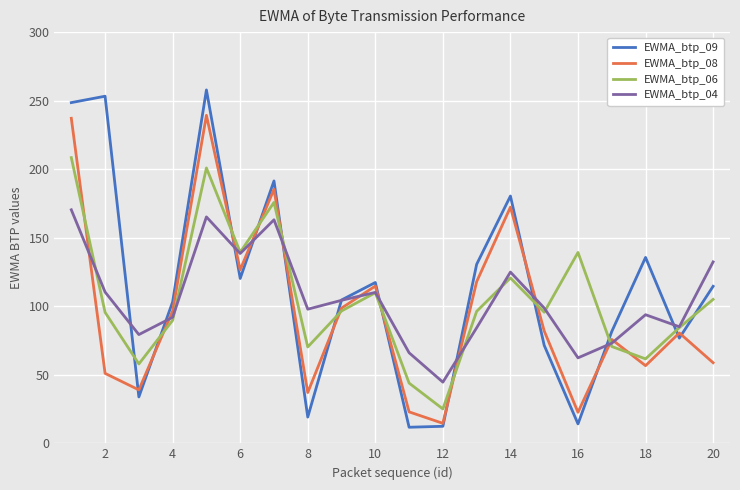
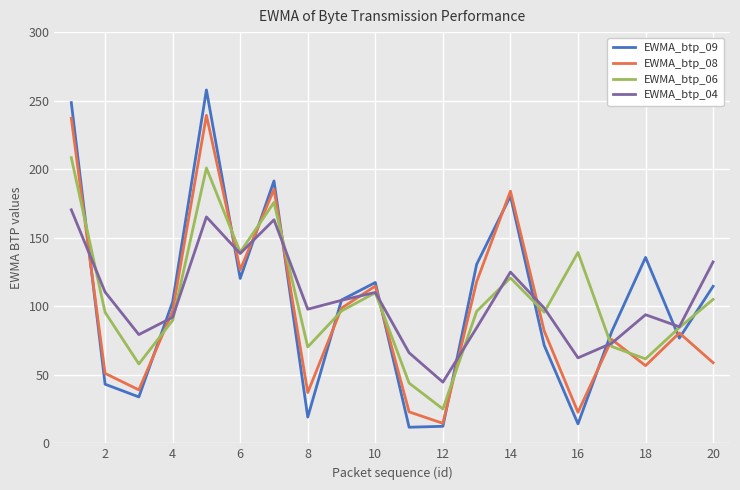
  {
    "EWMA_btp_09": {
-     "2": 253,
+     "2": 43,
      "4": 103,
      "6": 120,
      "8": 19,
      "10": 117,
      "12": 12,
      "14": 180,
      "16": 14,
      "18": 136,
      "20": 115
    },
    "EWMA_btp_08": {
      "2": 51,
      "4": 97,
      "6": 127,
      "8": 37,
      "10": 115,
      "12": 15,
-     "14": 172,
+     "14": 184,
      "16": 23,
      "18": 57,
      "20": 59
    },
    "EWMA_btp_06": {
      "2": 96,
      "4": 90,
      "8": 70,
      "12": 25,
      "14": 121,
      "16": 139,
      "18": 62,
      "20": 105
    },
    "EWMA_btp_04": {
      "2": 110,
      "4": 92,
      "8": 98,
      "12": 45,
      "14": 125,
      "16": 62,
      "18": 94,
      "20": 132
    }
  }
